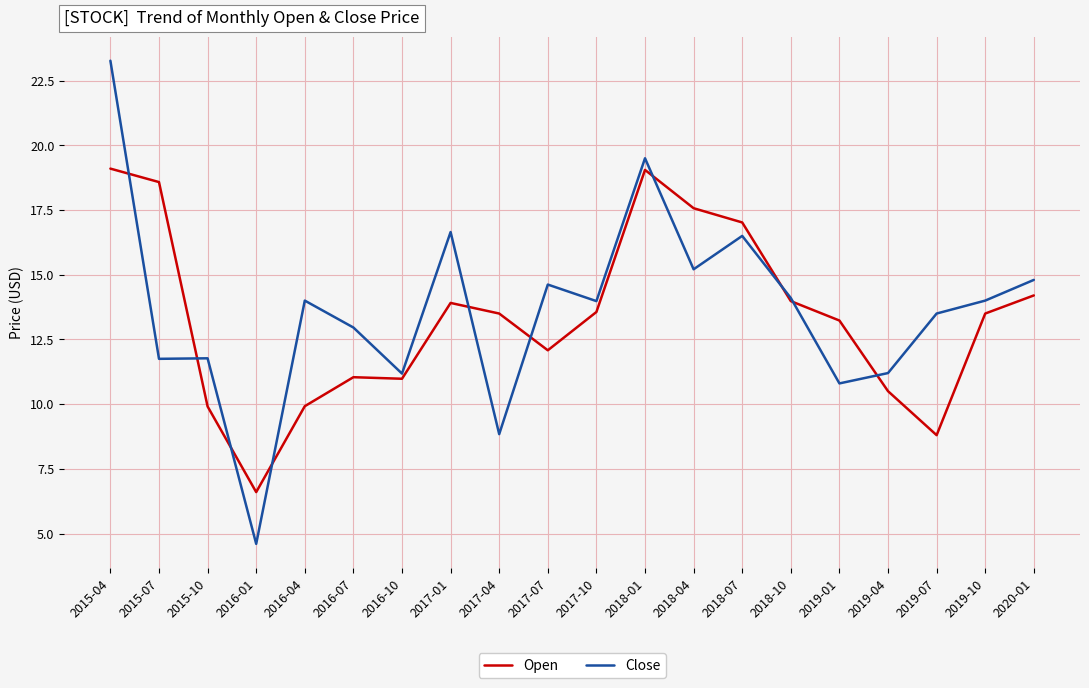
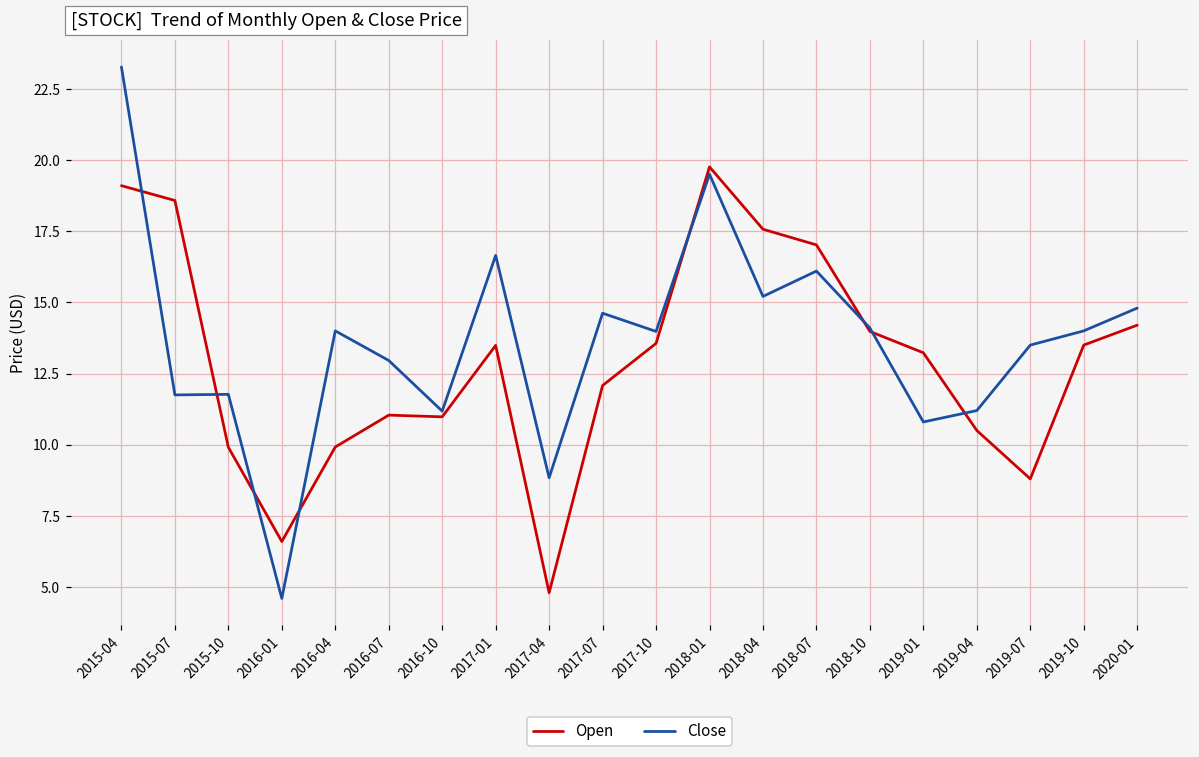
  {
    "Open": {
      "2015-04": 19.1,
      "2015-07": 18.6,
      "2015-10": 9.9,
      "2016-01": 6.6,
      "2016-04": 9.9,
      "2016-07": 11.0,
      "2016-10": 11.0,
-     "2017-01": 13.9,
-     "2017-04": 13.5,
+     "2017-01": 13.5,
+     "2017-04": 4.8,
      "2017-07": 12.1,
      "2017-10": 13.6,
-     "2018-01": 19.1,
+     "2018-01": 19.8,
      "2018-04": 17.6,
      "2018-07": 17.0,
      "2018-10": 14.0,
      "2019-01": 13.2,
      "2019-04": 10.5,
      "2019-07": 8.8,
      "2019-10": 13.5,
      "2020-01": 14.2
    },
    "Close": {
      "2015-04": 23.3,
      "2015-07": 11.8,
      "2015-10": 11.8,
      "2016-01": 4.6,
      "2016-04": 14.0,
      "2016-07": 13.0,
      "2016-10": 11.2,
      "2017-01": 16.7,
      "2017-04": 8.8,
      "2017-07": 14.6,
      "2017-10": 14.0,
      "2018-01": 19.5,
      "2018-04": 15.2,
-     "2018-07": 16.5,
+     "2018-07": 16.1,
      "2018-10": 14.1,
      "2019-01": 10.8,
      "2019-04": 11.2,
      "2019-07": 13.5,
      "2019-10": 14.0,
      "2020-01": 14.8
    }
  }
